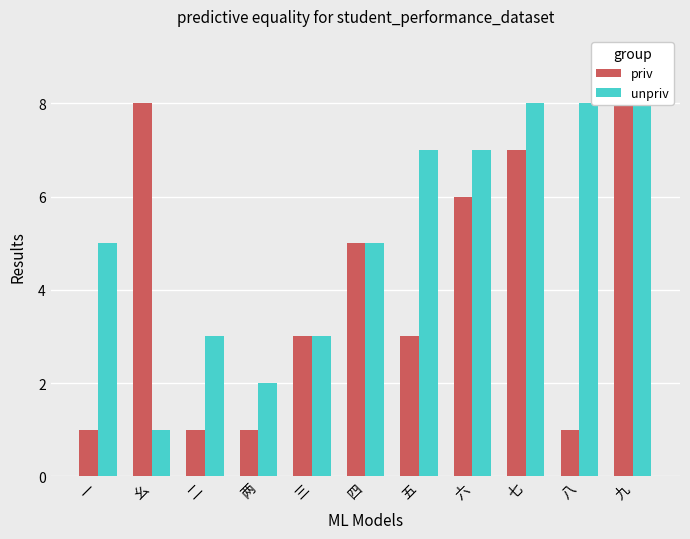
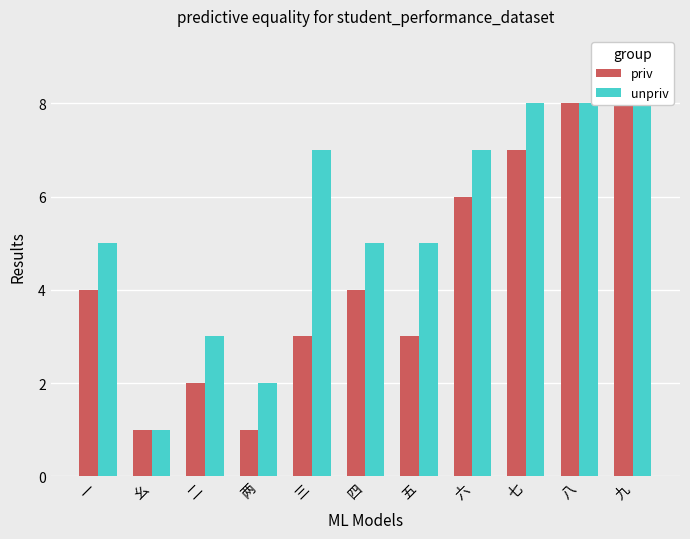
  {
    "priv": {
-     "一": 1,
-     "幺": 8,
-     "二": 1,
+     "一": 4,
+     "幺": 1,
+     "二": 2,
      "两": 1,
      "三": 3,
-     "四": 5,
+     "四": 4,
      "五": 3,
      "六": 6,
      "七": 7,
-     "八": 1
+     "八": 8
    },
    "unpriv": {
      "一": 5,
      "幺": 1,
      "二": 3,
      "两": 2,
-     "三": 3,
+     "三": 7,
      "四": 5,
-     "五": 7,
+     "五": 5,
      "六": 7,
      "七": 8,
      "八": 8
    }
  }
